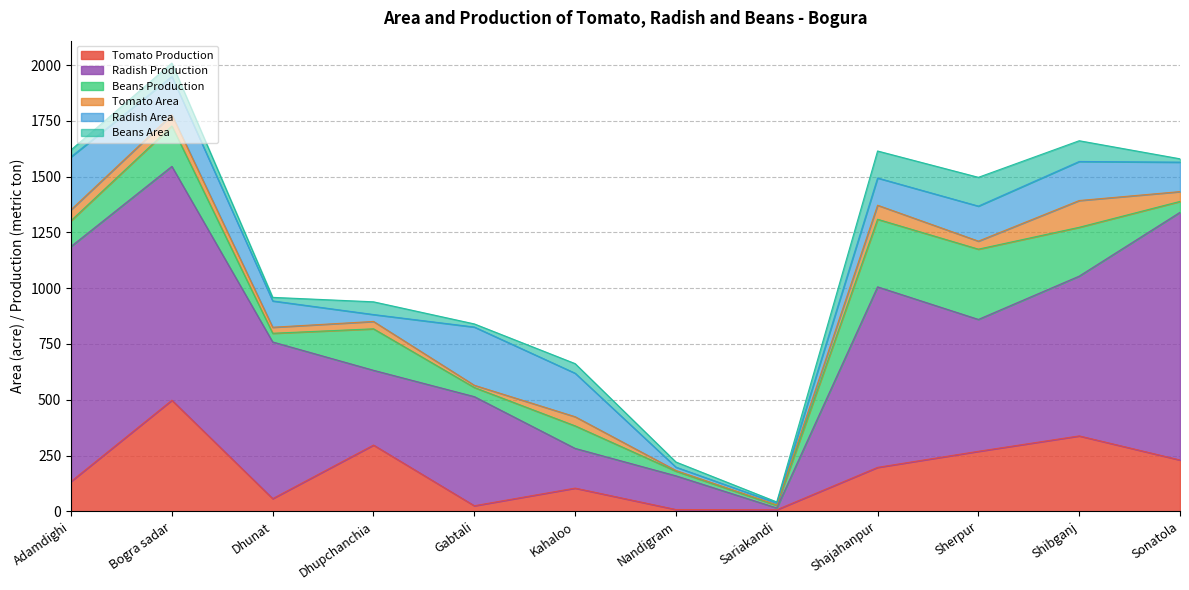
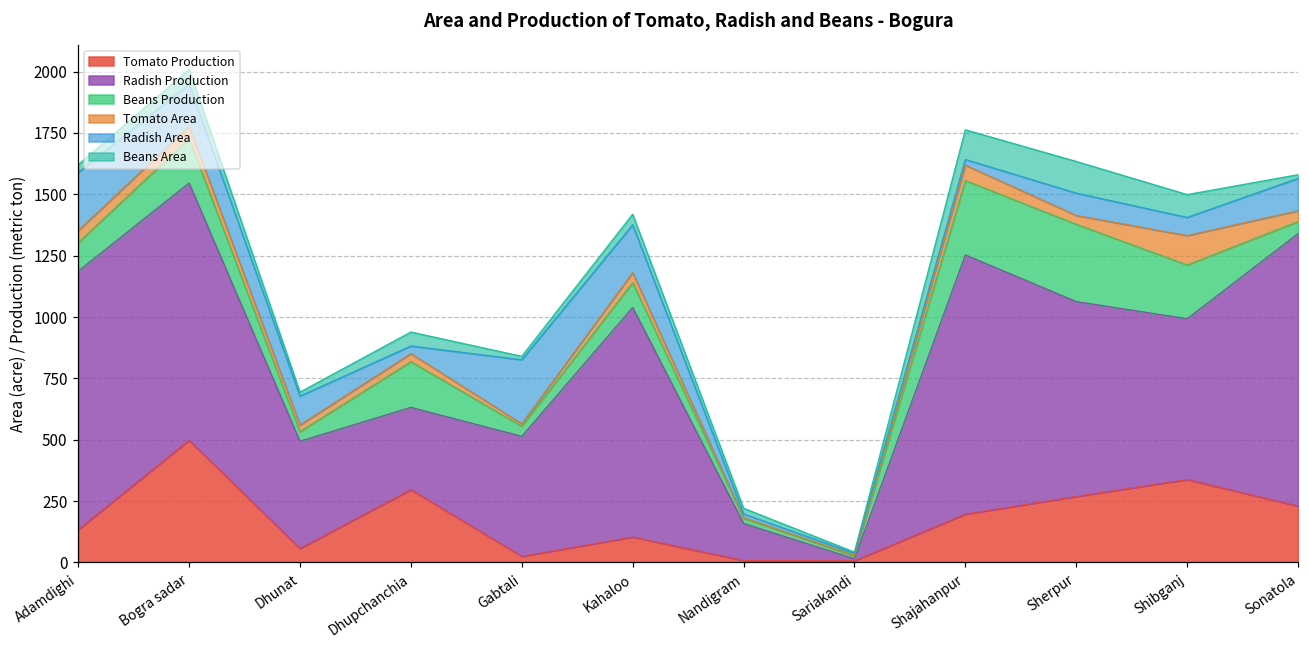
  {
    "Radish Production": {
      "Adamdighi": 1050,
      "Bogra sadar": 1050,
-     "Dhunat": 700,
+     "Dhunat": 440,
      "Dhupchanchia": 340,
      "Gabtali": 490,
-     "Kahaloo": 180,
+     "Kahaloo": 940,
      "Nandigram": 150,
-     "Shajahanpur": 810,
-     "Sherpur": 590,
-     "Shibganj": 720,
+     "Shajahanpur": 1060,
+     "Sherpur": 790,
+     "Shibganj": 660,
      "Sonatola": 1110
    },
    "Radish Area": {
      "Adamdighi": 240,
      "Dhunat": 120,
      "Dhupchanchia": 30,
      "Gabtali": 260,
      "Kahaloo": 200,
      "Nandigram": 20,
-     "Shajahanpur": 120,
-     "Sherpur": 160,
-     "Shibganj": 180,
+     "Shajahanpur": 20,
+     "Sherpur": 90,
+     "Shibganj": 70,
      "Sonatola": 130
    }
  }
